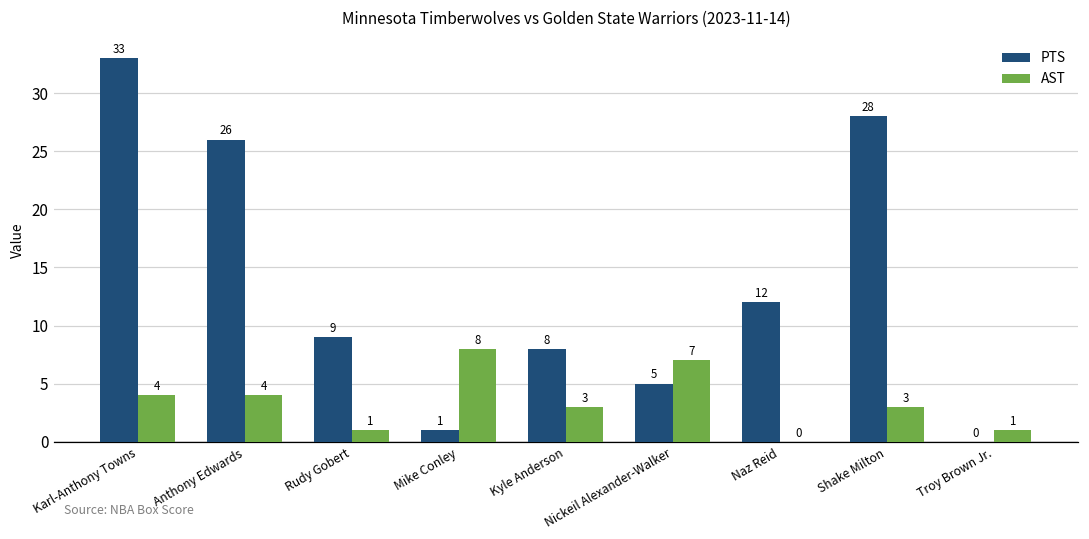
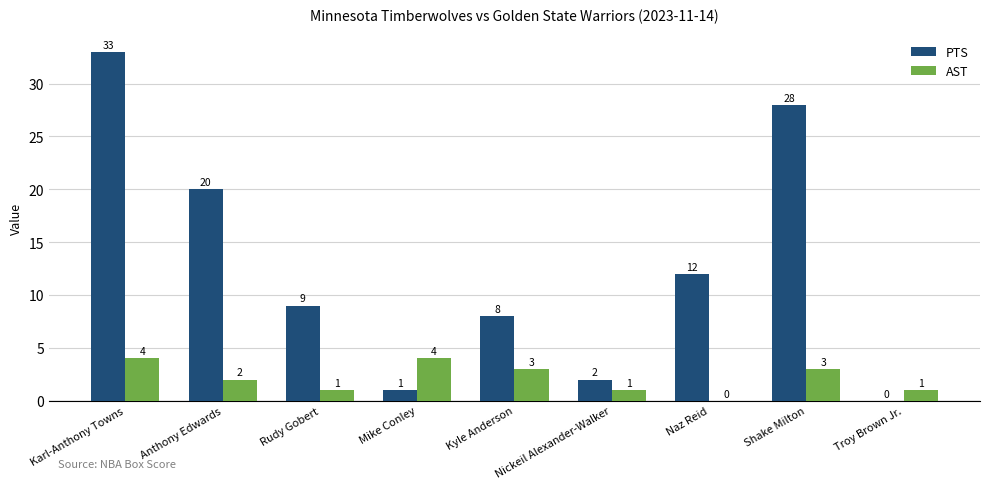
  {
    "PTS": {
      "Karl-Anthony Towns": 33,
-     "Anthony Edwards": 26,
+     "Anthony Edwards": 20,
      "Rudy Gobert": 9,
      "Mike Conley": 1,
      "Kyle Anderson": 8,
-     "Nickeil Alexander-Walker": 5,
+     "Nickeil Alexander-Walker": 2,
      "Naz Reid": 12,
      "Shake Milton": 28,
      "Troy Brown Jr.": 0
    },
    "AST": {
      "Karl-Anthony Towns": 4,
-     "Anthony Edwards": 4,
+     "Anthony Edwards": 2,
      "Rudy Gobert": 1,
-     "Mike Conley": 8,
+     "Mike Conley": 4,
      "Kyle Anderson": 3,
-     "Nickeil Alexander-Walker": 7,
+     "Nickeil Alexander-Walker": 1,
      "Naz Reid": 0,
      "Shake Milton": 3,
      "Troy Brown Jr.": 1
    }
  }
